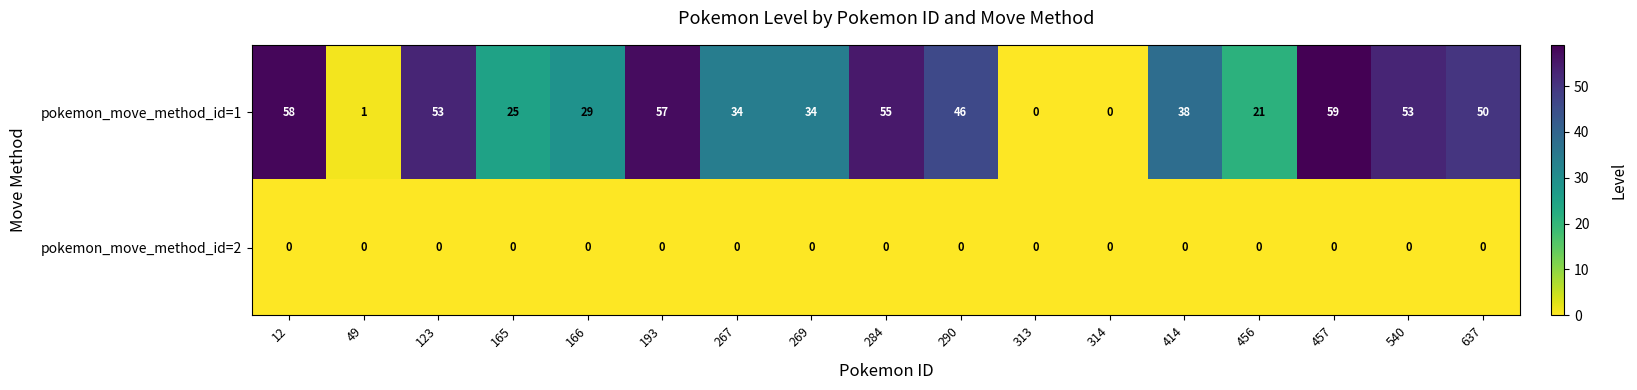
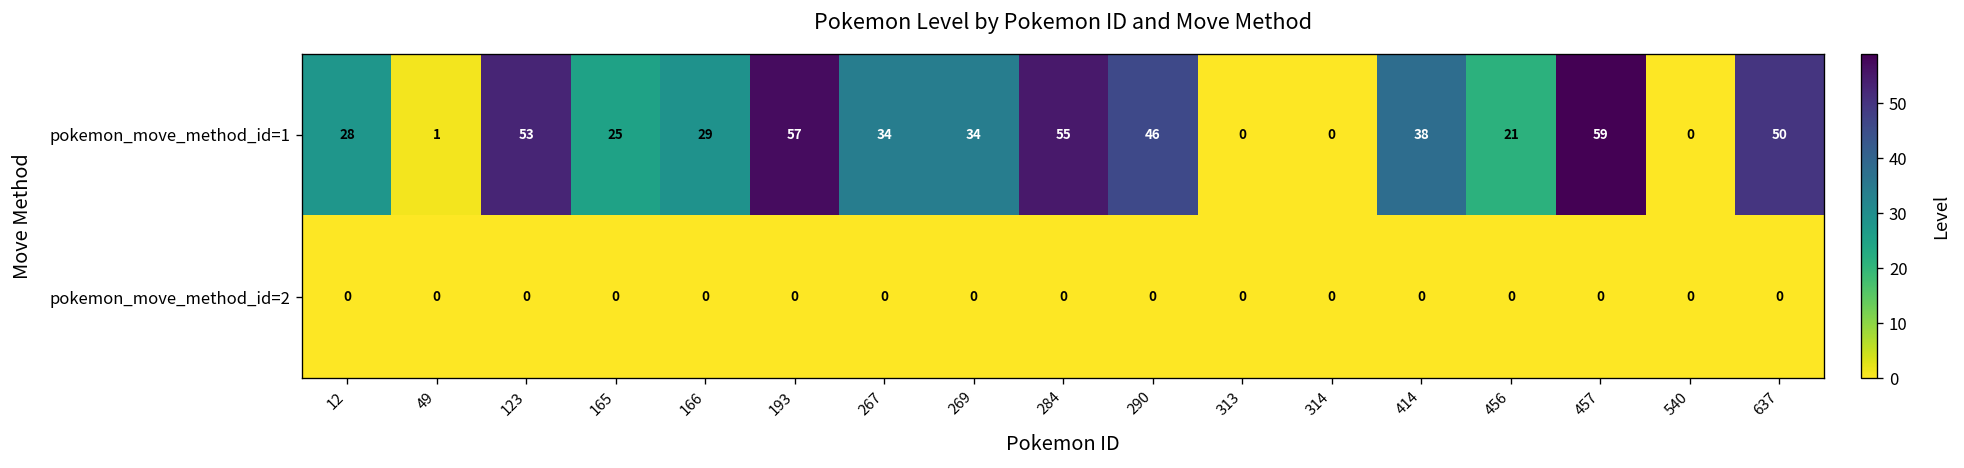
  {
    "pokemon_move_method_id=1": {
-     "12": 58,
+     "12": 28,
      "49": 1,
      "123": 53,
      "165": 25,
      "166": 29,
      "193": 57,
      "267": 34,
      "269": 34,
      "284": 55,
      "290": 46,
      "313": 0,
      "314": 0,
      "414": 38,
      "456": 21,
      "457": 59,
-     "540": 53,
+     "540": 0,
      "637": 50
    },
    "pokemon_move_method_id=2": {
      "12": 0,
      "49": 0,
      "123": 0,
      "165": 0,
      "166": 0,
      "193": 0,
      "267": 0,
      "269": 0,
      "284": 0,
      "290": 0,
      "313": 0,
      "314": 0,
      "414": 0,
      "456": 0,
      "457": 0,
      "540": 0,
      "637": 0
    }
  }
